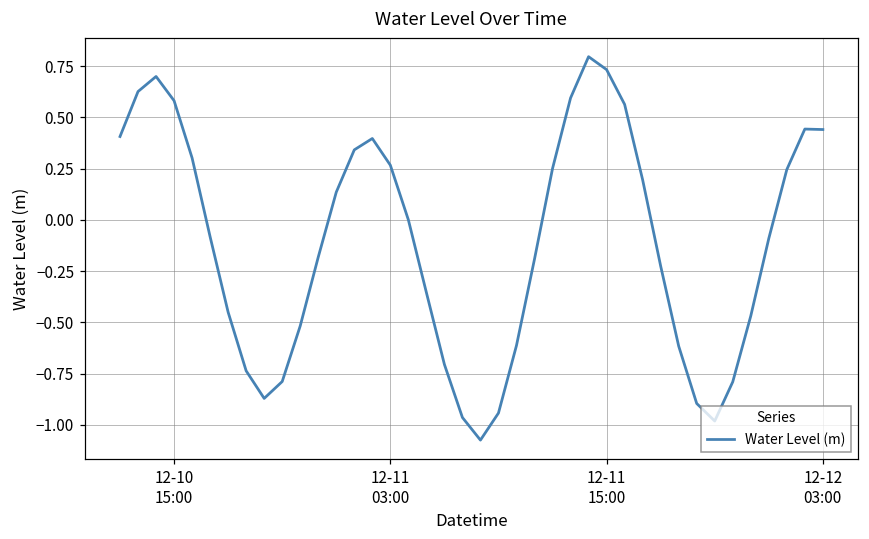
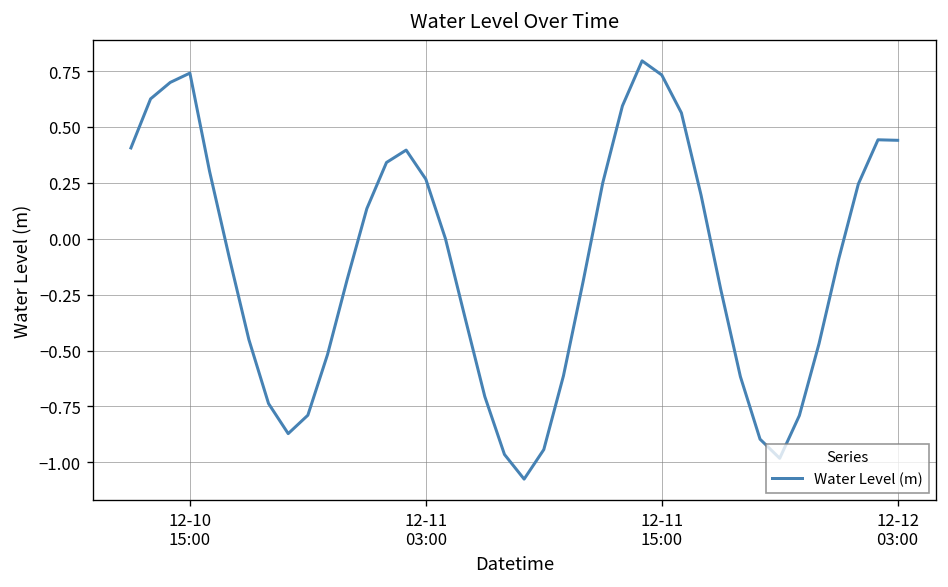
  {
-   "12-10 15:00": 0.58,
+   "12-10 15:00": 0.74,
    "12-11 03:00": 0.27,
    "12-11 15:00": 0.73,
    "12-12 03:00": 0.44
  }
